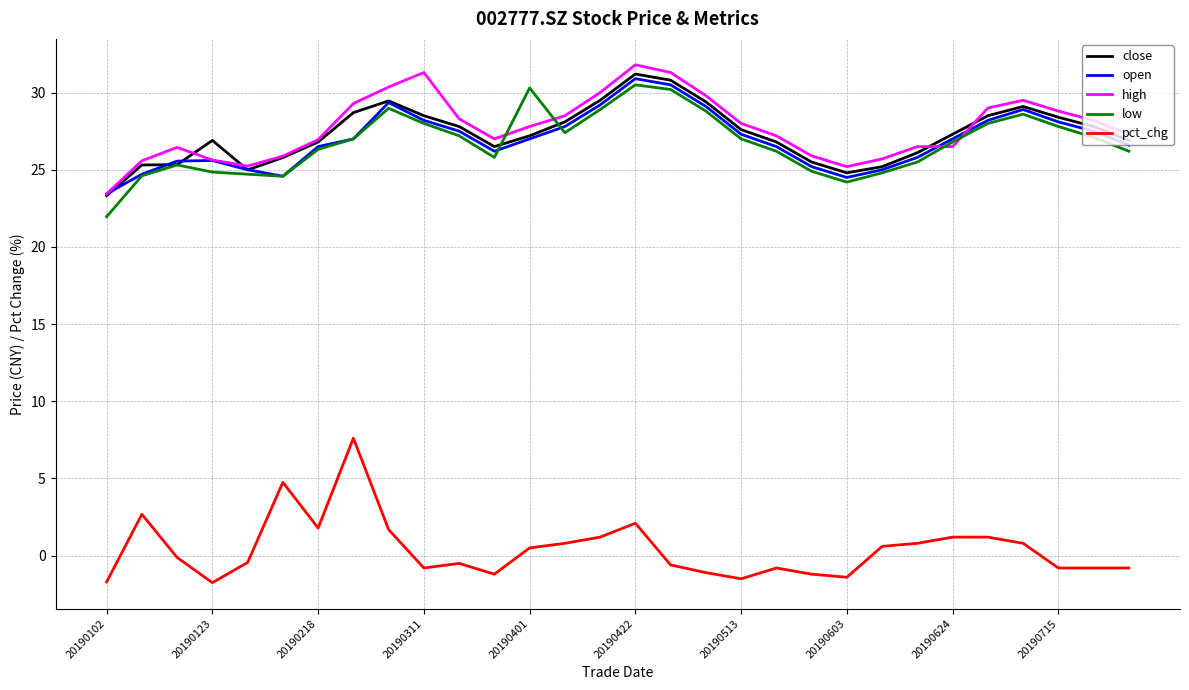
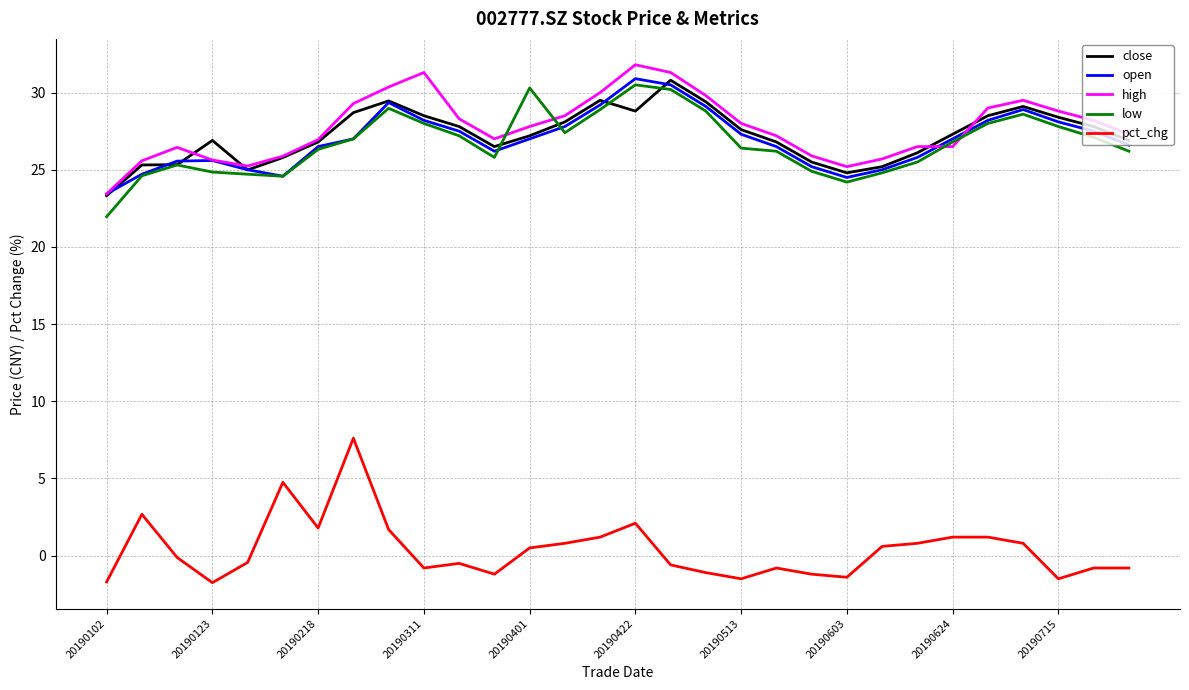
  {
    "close": {
      "20190123": 26.9,
      "20190311": 28.5,
      "20190401": 27.2,
-     "20190422": 31.2,
+     "20190422": 28.8,
      "20190513": 27.6,
      "20190603": 24.8,
      "20190624": 27.3,
      "20190715": 28.4
    },
    "open": {
      "20190218": 26.5,
      "20190311": 28.2,
      "20190401": 27.0,
      "20190422": 30.9,
      "20190513": 27.3,
      "20190603": 24.5,
      "20190624": 27.0,
      "20190715": 28.1
    },
    "high": {
      "20190311": 31.3,
      "20190401": 27.8,
      "20190422": 31.8,
      "20190513": 28.0,
      "20190603": 25.2,
      "20190624": 26.5,
      "20190715": 28.8
    },
    "low": {
      "20190102": 22.0,
      "20190123": 24.9,
      "20190218": 26.3,
      "20190311": 28.0,
      "20190401": 30.3,
      "20190422": 30.5,
-     "20190513": 27.0,
+     "20190513": 26.4,
      "20190603": 24.2,
      "20190624": 26.8,
      "20190715": 27.8
    },
    "pct_chg": {
      "20190102": -1.7,
      "20190123": -1.8,
      "20190218": 1.8,
      "20190311": -0.8,
      "20190401": 0.5,
      "20190422": 2.1,
      "20190513": -1.5,
      "20190603": -1.4,
      "20190624": 1.2,
-     "20190715": -0.8
+     "20190715": -1.5
    }
  }
